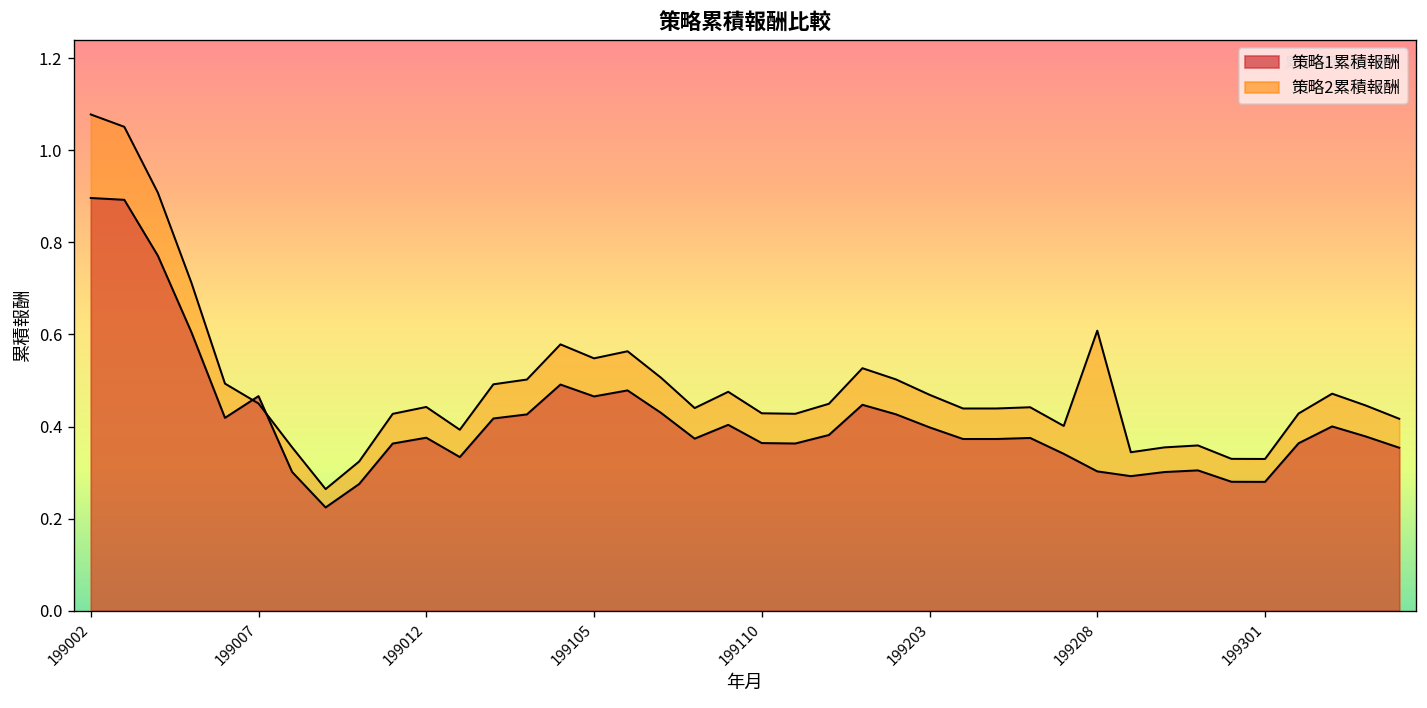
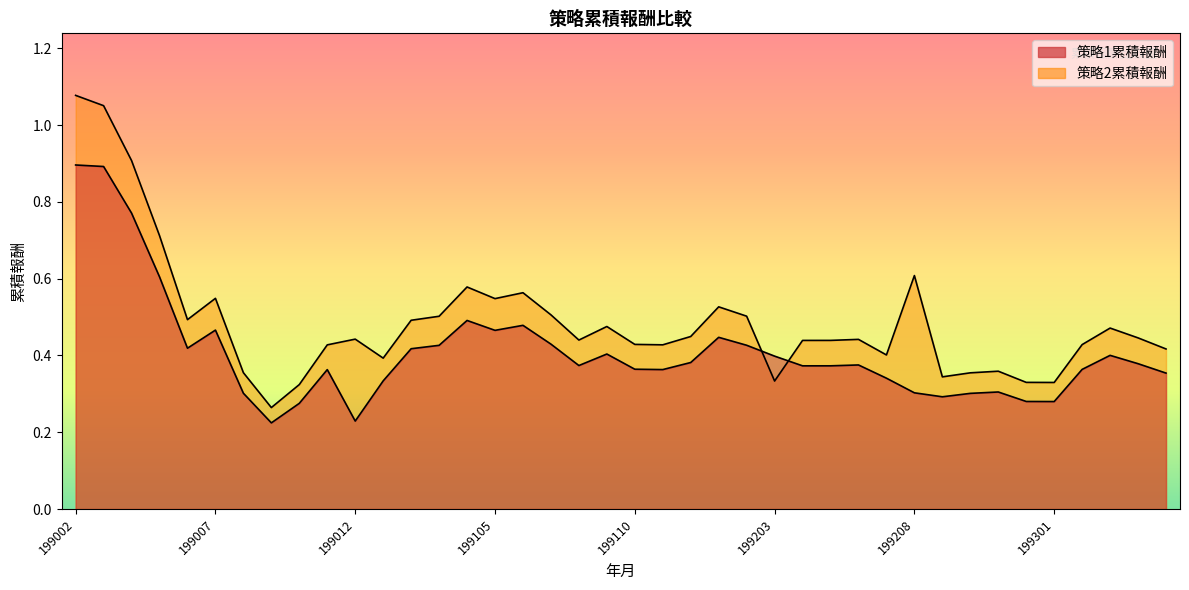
  {
    "策略1累積報酬": {
      "199002": 0.90,
      "199007": 0.47,
-     "199012": 0.38,
+     "199012": 0.23,
      "199105": 0.47,
      "199110": 0.36,
      "199203": 0.40,
      "199208": 0.30,
      "199301": 0.28
    },
    "策略2累積報酬": {
      "199002": 1.08,
-     "199007": 0.45,
+     "199007": 0.55,
      "199012": 0.44,
      "199105": 0.55,
      "199110": 0.43,
-     "199203": 0.47,
+     "199203": 0.33,
      "199208": 0.61,
      "199301": 0.33
    }
  }
